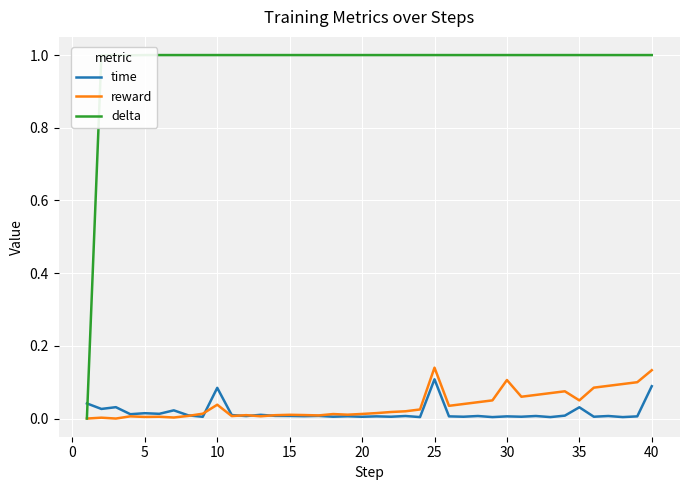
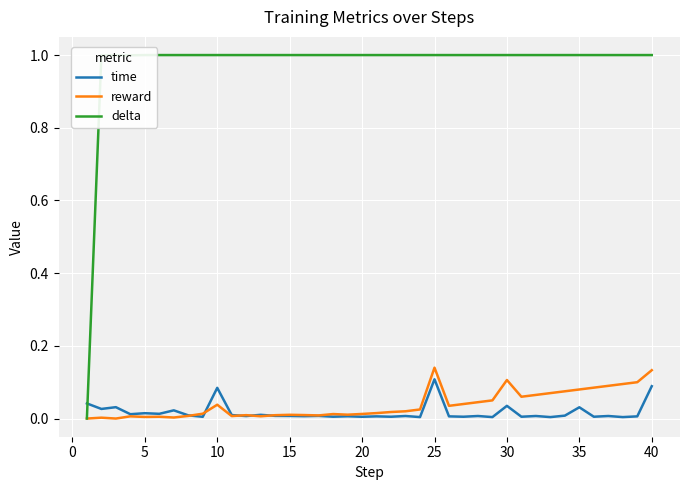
  {
    "time": {
      "5": 0.01,
      "10": 0.08,
      "20": 0.00,
      "25": 0.11,
-     "30": 0.01,
+     "30": 0.04,
      "35": 0.03,
      "40": 0.09
    },
    "reward": {
      "5": 0.00,
      "10": 0.04,
      "20": 0.01,
      "25": 0.14,
      "30": 0.11,
-     "35": 0.05,
+     "35": 0.08,
      "40": 0.13
    },
    "delta": {
      "10": 1.00,
      "15": 1.00,
      "20": 1.00,
      "25": 1.00,
      "30": 1.00,
      "35": 1.00,
      "40": 1.00
    }
  }
